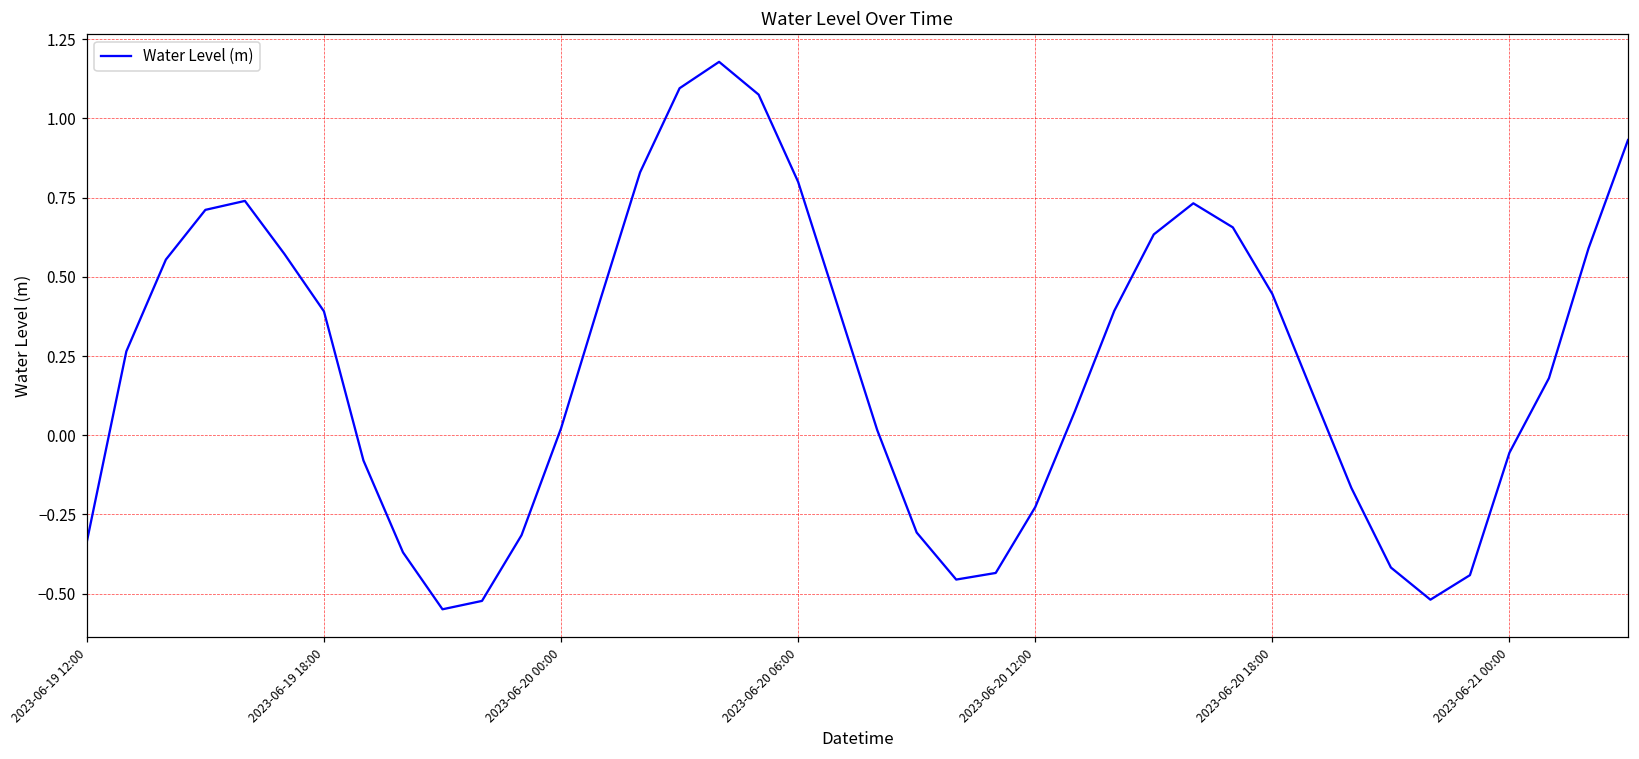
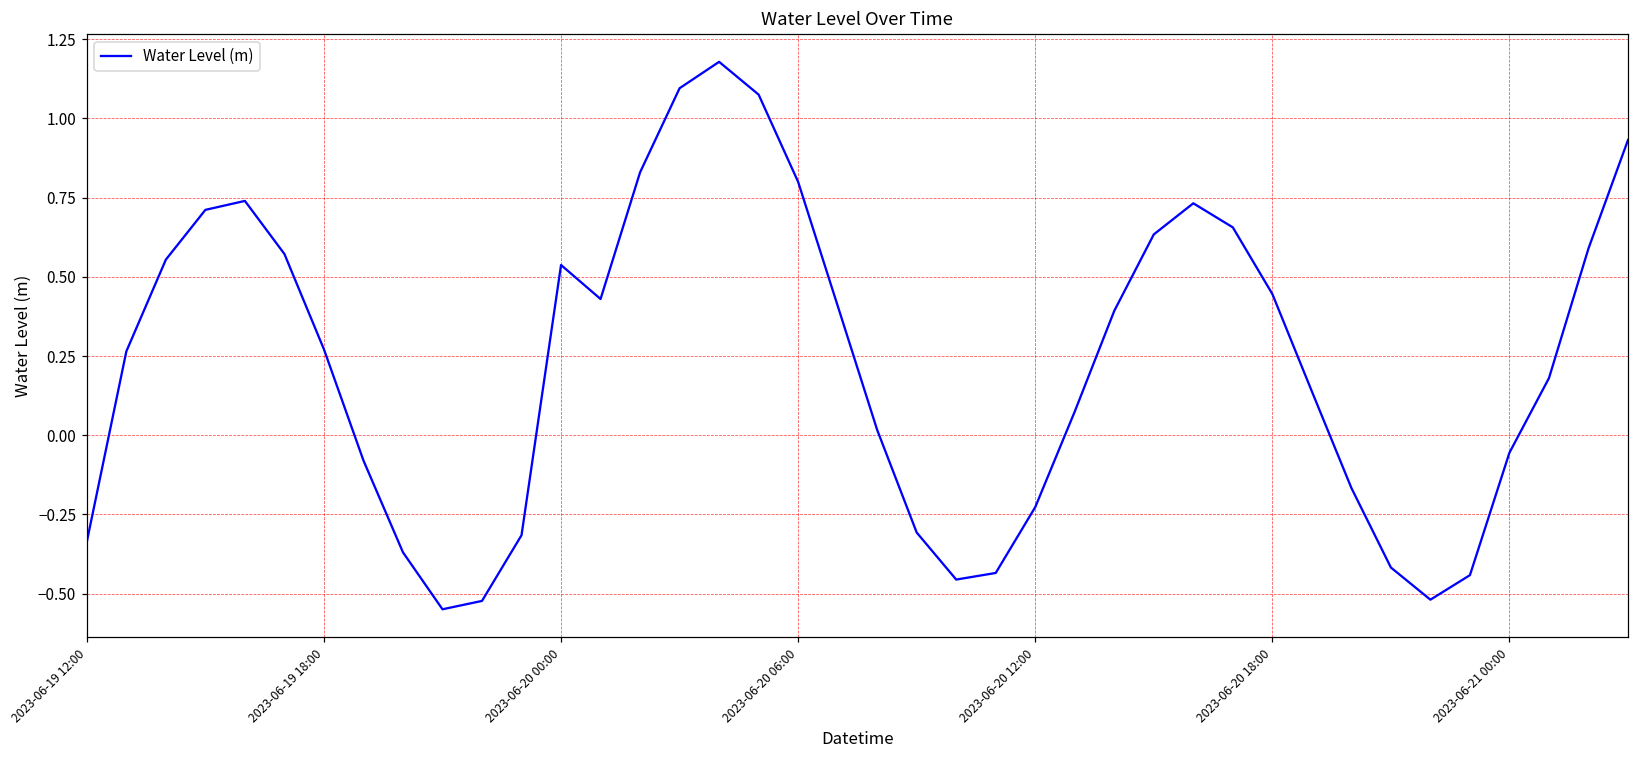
  {
    "2023-06-19 12:00": -0.34,
-   "2023-06-19 18:00": 0.39,
-   "2023-06-20 00:00": 0.02,
+   "2023-06-19 18:00": 0.27,
+   "2023-06-20 00:00": 0.54,
    "2023-06-20 06:00": 0.80,
    "2023-06-20 12:00": -0.23,
    "2023-06-20 18:00": 0.45,
    "2023-06-21 00:00": -0.06
  }
